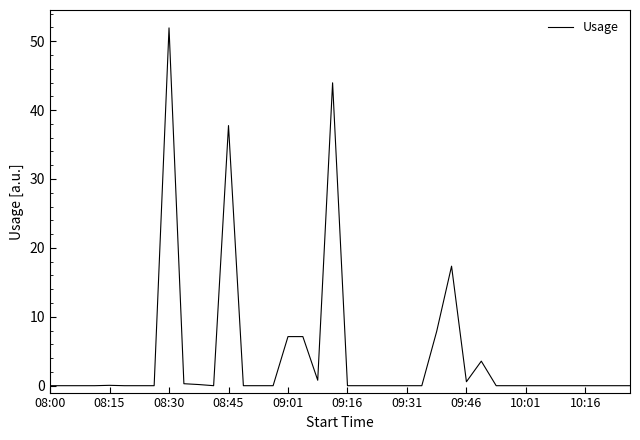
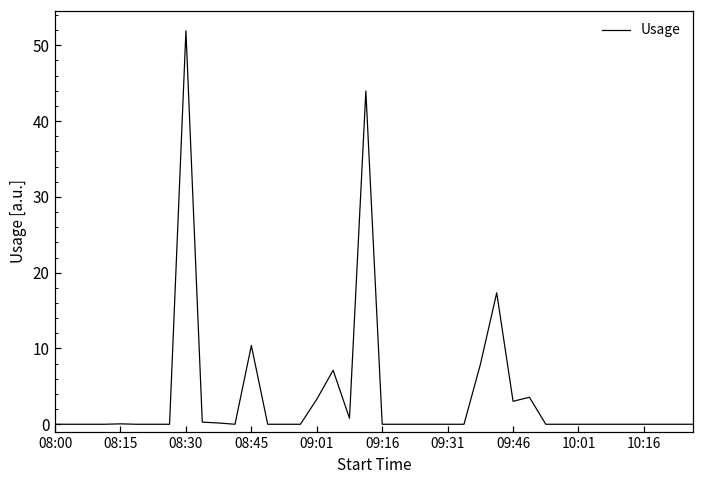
  {
    "08:00": 0,
    "08:15": 0,
    "08:30": 52,
-   "08:45": 38,
-   "09:01": 7,
+   "08:45": 10,
+   "09:01": 3,
    "09:16": 0,
    "09:31": 0,
-   "09:46": 1,
+   "09:46": 3,
    "10:01": 0,
    "10:16": 0
  }
